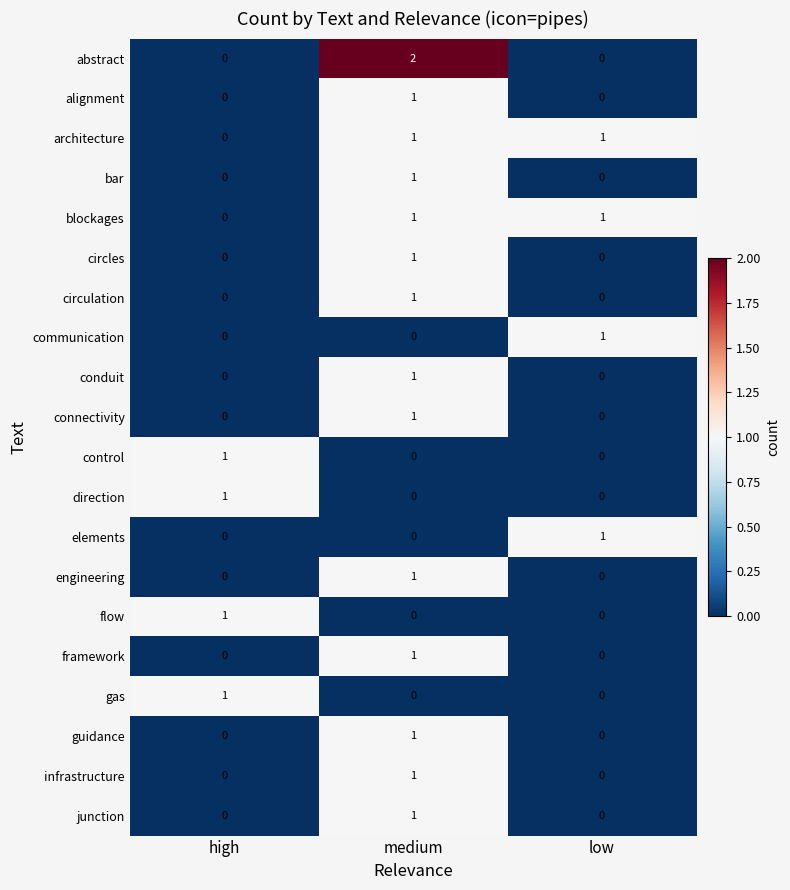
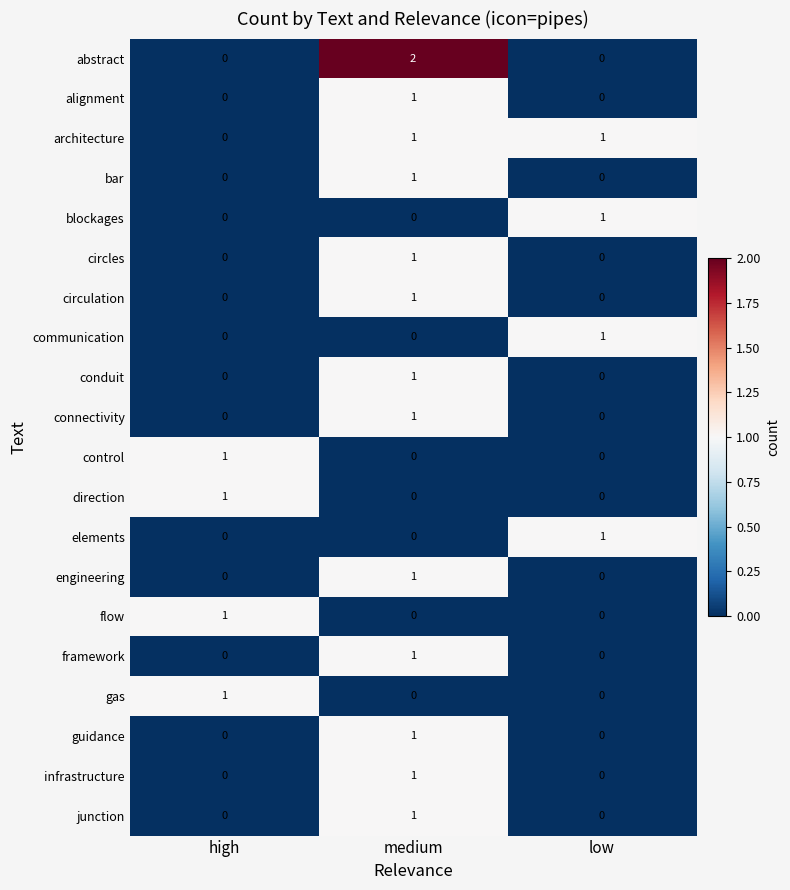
  {
    "abstract": {
      "high": 0,
      "medium": 2,
      "low": 0
    },
    "alignment": {
      "high": 0,
      "medium": 1,
      "low": 0
    },
    "architecture": {
      "high": 0,
      "medium": 1,
      "low": 1
    },
    "bar": {
      "high": 0,
      "medium": 1,
      "low": 0
    },
    "blockages": {
      "high": 0,
-     "medium": 1,
+     "medium": 0,
      "low": 1
    },
    "circles": {
      "high": 0,
      "medium": 1,
      "low": 0
    },
    "circulation": {
      "high": 0,
      "medium": 1,
      "low": 0
    },
    "communication": {
      "high": 0,
      "medium": 0,
      "low": 1
    },
    "conduit": {
      "high": 0,
      "medium": 1,
      "low": 0
    },
    "connectivity": {
      "high": 0,
      "medium": 1,
      "low": 0
    },
    "control": {
      "high": 1,
      "medium": 0,
      "low": 0
    },
    "direction": {
      "high": 1,
      "medium": 0,
      "low": 0
    },
    "elements": {
      "high": 0,
      "medium": 0,
      "low": 1
    },
    "engineering": {
      "high": 0,
      "medium": 1,
      "low": 0
    },
    "flow": {
      "high": 1,
      "medium": 0,
      "low": 0
    },
    "framework": {
      "high": 0,
      "medium": 1,
      "low": 0
    },
    "gas": {
      "high": 1,
      "medium": 0,
      "low": 0
    },
    "guidance": {
      "high": 0,
      "medium": 1,
      "low": 0
    },
    "infrastructure": {
      "high": 0,
      "medium": 1,
      "low": 0
    },
    "junction": {
      "high": 0,
      "medium": 1,
      "low": 0
    }
  }
